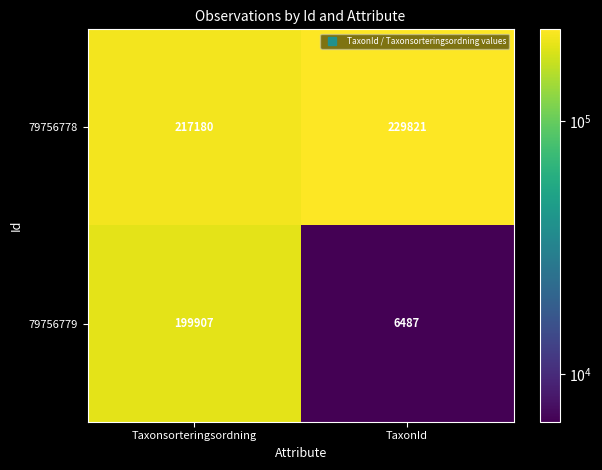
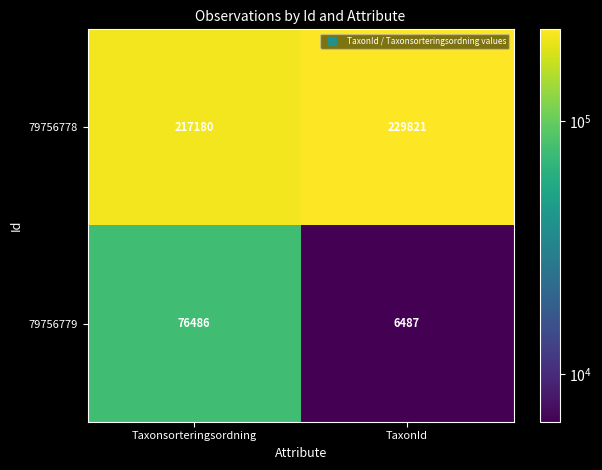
  {
    "79756778": {
      "Taxonsorteringsordning": 217180,
      "TaxonId": 229821
    },
    "79756779": {
-     "Taxonsorteringsordning": 199907,
+     "Taxonsorteringsordning": 76486,
      "TaxonId": 6487
    }
  }
